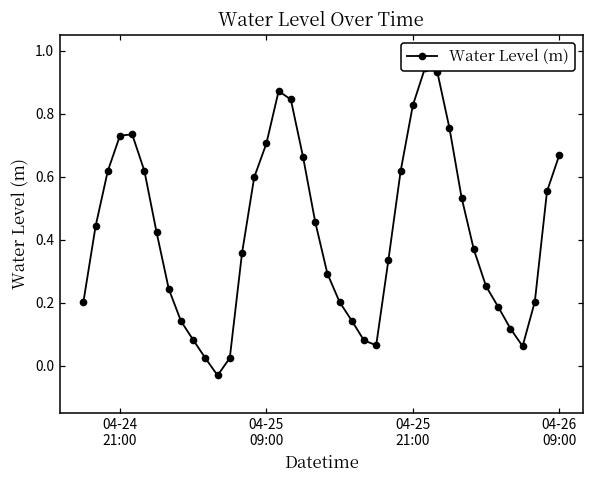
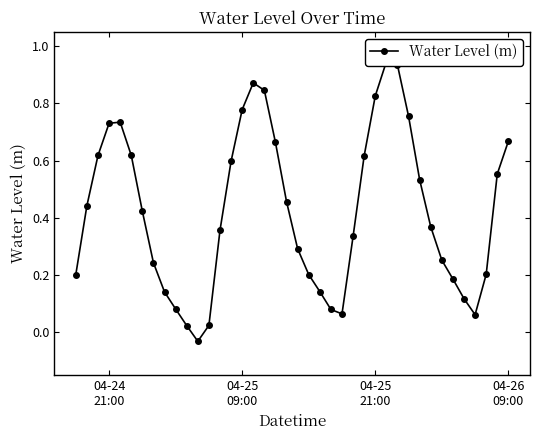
  {
    "04-24 21:00": 0.73,
-   "04-25 09:00": 0.71,
+   "04-25 09:00": 0.78,
    "04-25 21:00": 0.83,
    "04-26 09:00": 0.67
  }
